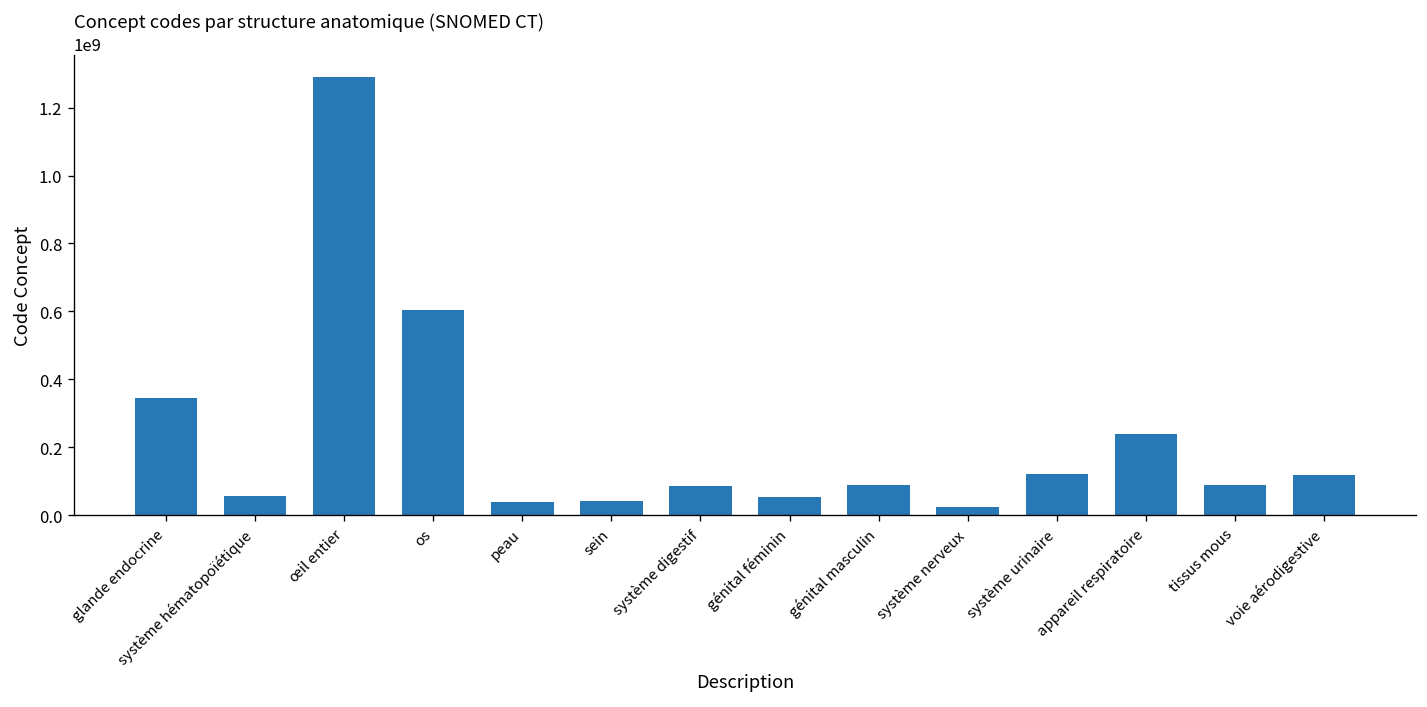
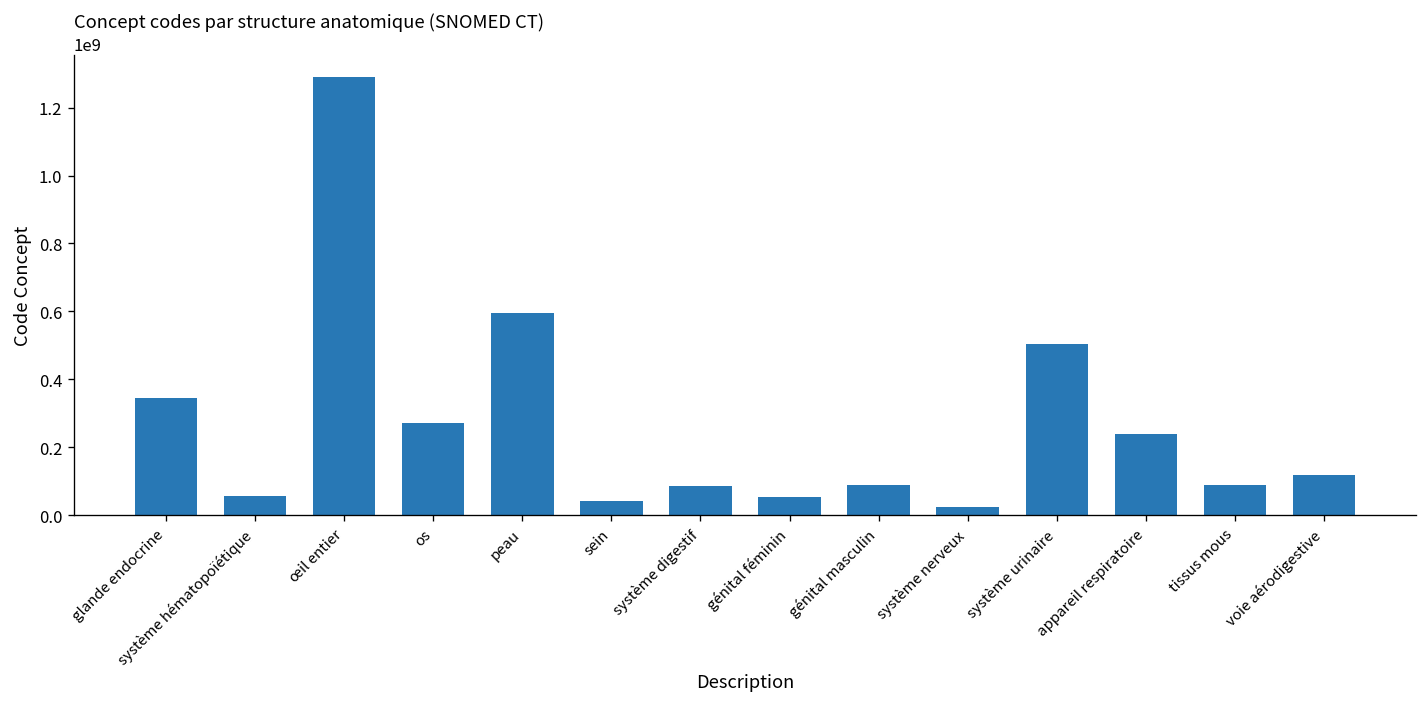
  {
    "glande endocrine": 340000000,
    "système hématopoïétique": 60000000,
    "œil entier": 1290000000,
-   "os": 600000000,
-   "peau": 40000000,
+   "os": 270000000,
+   "peau": 590000000,
    "sein": 40000000,
    "système digestif": 90000000,
    "génital féminin": 50000000,
    "génital masculin": 90000000,
    "système nerveux": 30000000,
-   "système urinaire": 120000000,
+   "système urinaire": 500000000,
    "appareil respiratoire": 240000000,
    "tissus mous": 90000000,
    "voie aérodigestive": 120000000
  }
